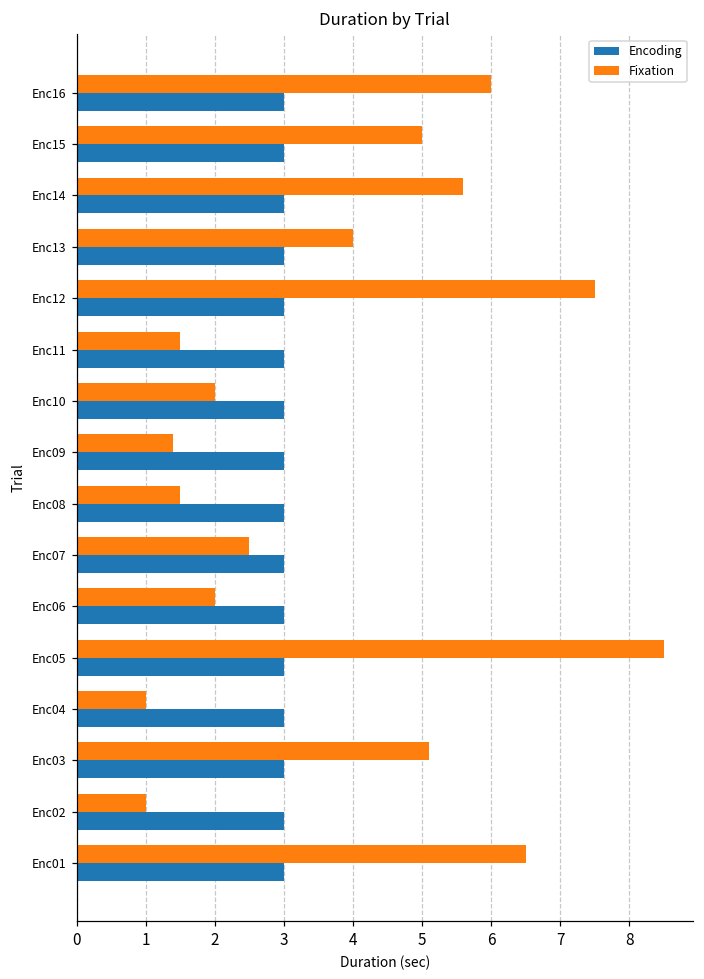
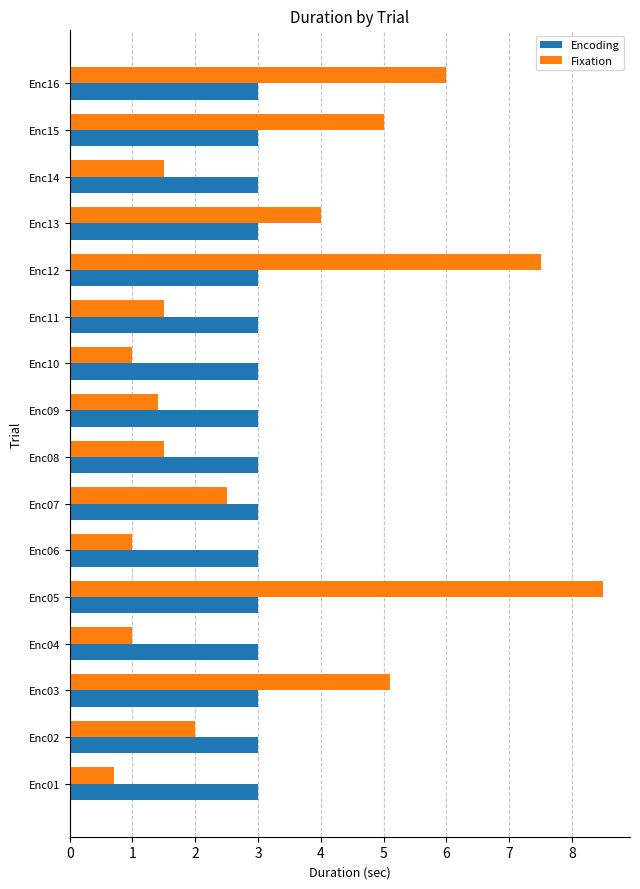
  {
    "Encoding": {
      "Enc16": 3.0,
      "Enc15": 3.0,
      "Enc14": 3.0,
      "Enc13": 3.0,
      "Enc12": 3.0,
      "Enc11": 3.0,
      "Enc10": 3.0,
      "Enc09": 3.0,
      "Enc08": 3.0,
      "Enc07": 3.0,
      "Enc06": 3.0,
      "Enc05": 3.0,
      "Enc04": 3.0,
      "Enc03": 3.0,
      "Enc02": 3.0,
      "Enc01": 3.0
    },
    "Fixation": {
      "Enc16": 6.0,
      "Enc15": 5.0,
-     "Enc14": 5.6,
+     "Enc14": 1.5,
      "Enc13": 4.0,
      "Enc12": 7.5,
      "Enc11": 1.5,
-     "Enc10": 2,
+     "Enc10": 1,
      "Enc09": 1.4,
      "Enc08": 1.5,
      "Enc07": 2.5,
-     "Enc06": 2,
+     "Enc06": 1,
      "Enc05": 8.5,
      "Enc04": 1.0,
      "Enc03": 5.1,
-     "Enc02": 1,
-     "Enc01": 6.5
+     "Enc02": 2,
+     "Enc01": 0.7
    }
  }
